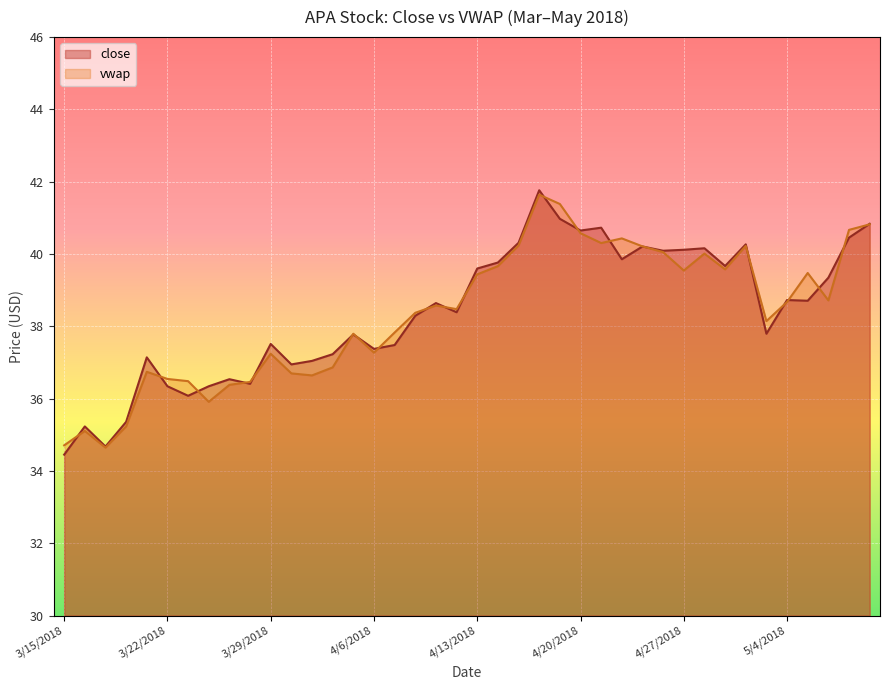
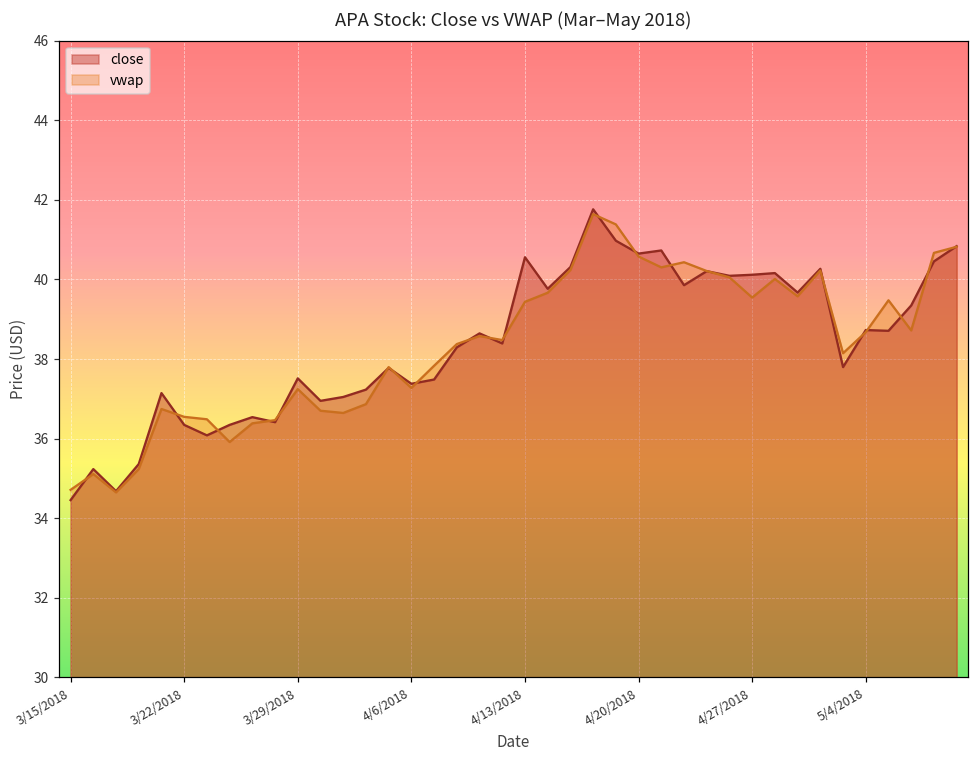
  {
    "close": {
      "3/15/2018": 34.5,
      "3/22/2018": 36.3,
      "3/29/2018": 37.5,
      "4/6/2018": 37.4,
-     "4/13/2018": 39.6,
+     "4/13/2018": 40.6,
      "4/20/2018": 40.7,
      "4/27/2018": 40.1
    },
    "vwap": {
      "3/15/2018": 34.7,
      "3/22/2018": 36.5,
      "3/29/2018": 37.2,
      "4/6/2018": 37.3,
      "4/13/2018": 39.4,
      "4/20/2018": 40.6,
      "4/27/2018": 39.5
    }
  }
